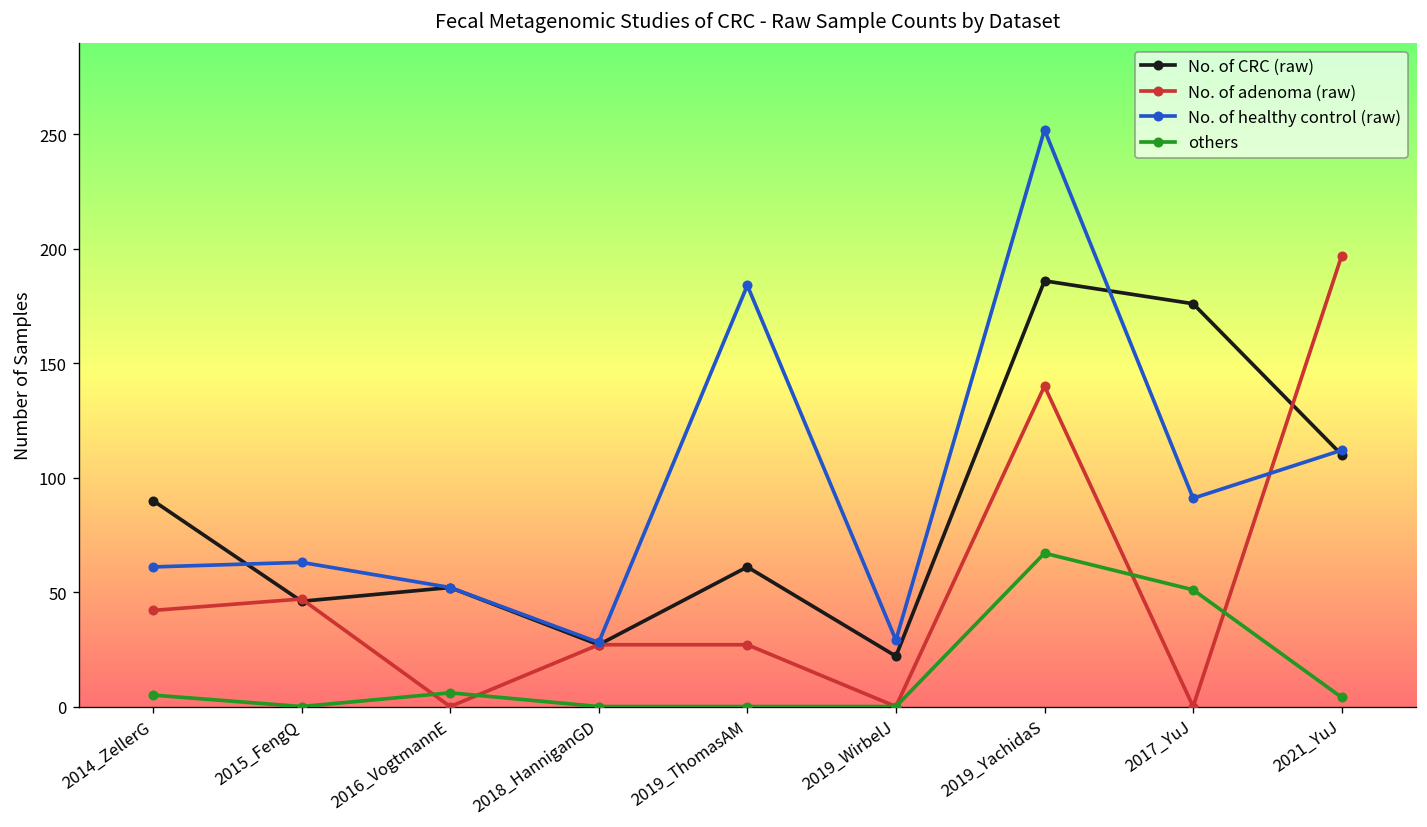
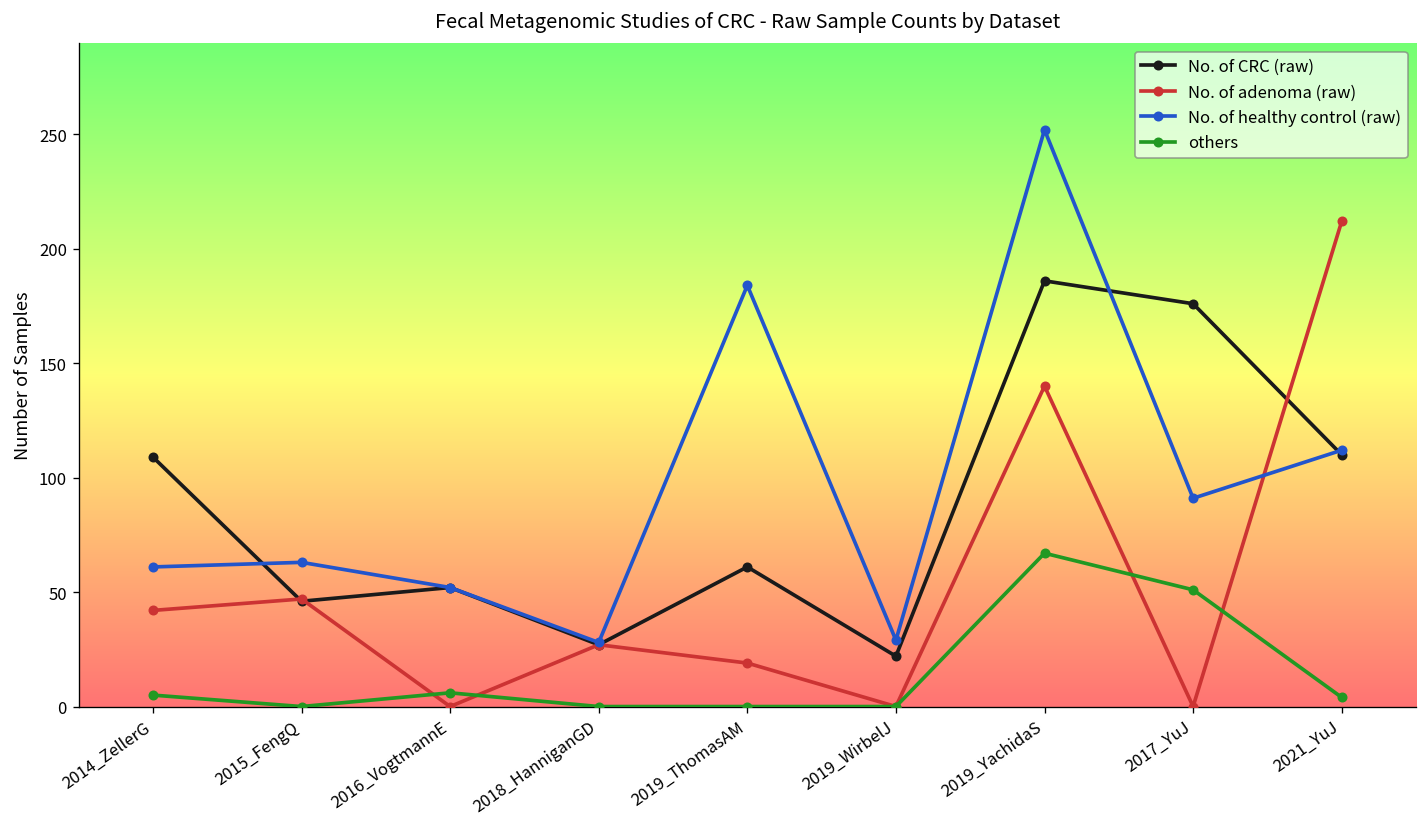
  {
    "No. of CRC (raw)": {
-     "2014_ZellerG": 90,
+     "2014_ZellerG": 109,
      "2019_ThomasAM": 61,
      "2019_WirbelJ": 22,
      "2019_YachidaS": 186,
      "2017_YuJ": 176,
      "2021_YuJ": 110
    },
    "No. of adenoma (raw)": {
      "2014_ZellerG": 42,
      "2016_VogtmannE": 0,
-     "2019_ThomasAM": 27,
+     "2019_ThomasAM": 19,
      "2019_YachidaS": 140,
      "2017_YuJ": 0,
-     "2021_YuJ": 197
+     "2021_YuJ": 212
    },
    "No. of healthy control (raw)": {
      "2014_ZellerG": 61,
      "2015_FengQ": 63,
      "2019_ThomasAM": 184,
      "2019_WirbelJ": 29,
      "2019_YachidaS": 252,
      "2017_YuJ": 91,
      "2021_YuJ": 112
    },
    "others": {
      "2014_ZellerG": 5,
      "2015_FengQ": 0,
      "2016_VogtmannE": 6,
      "2018_HanniganGD": 0,
      "2019_ThomasAM": 0,
      "2019_YachidaS": 67,
      "2017_YuJ": 51,
      "2021_YuJ": 4
    }
  }
